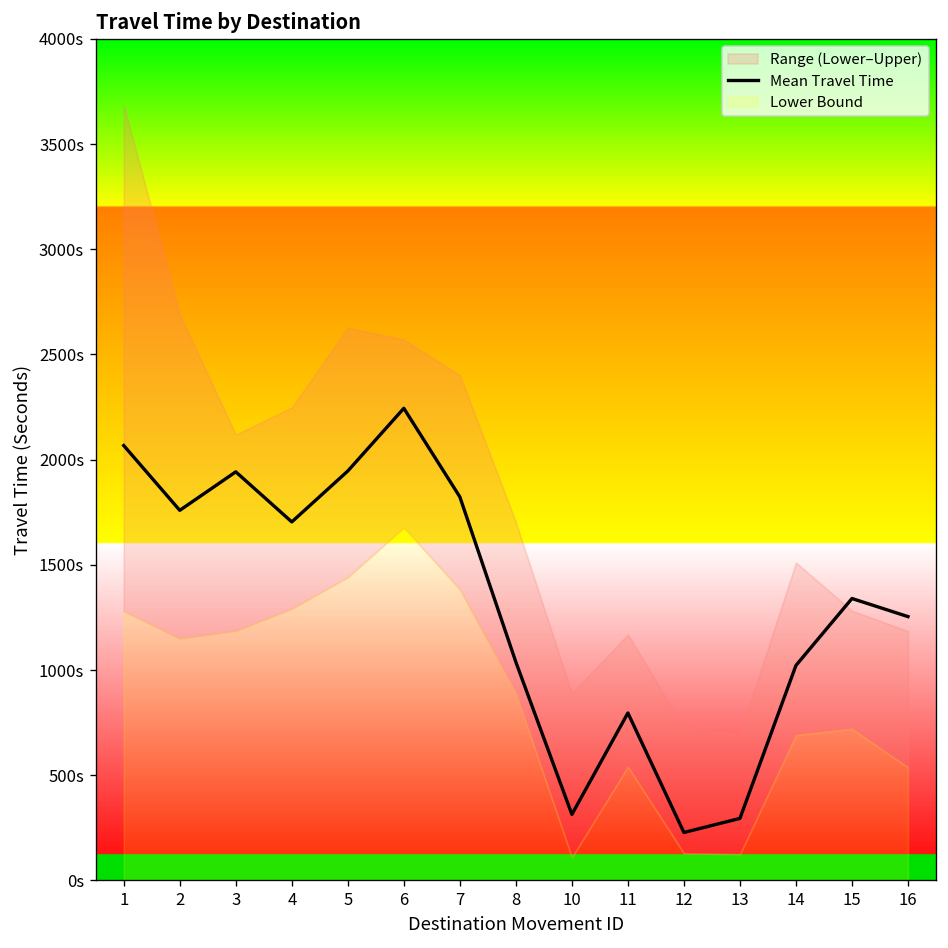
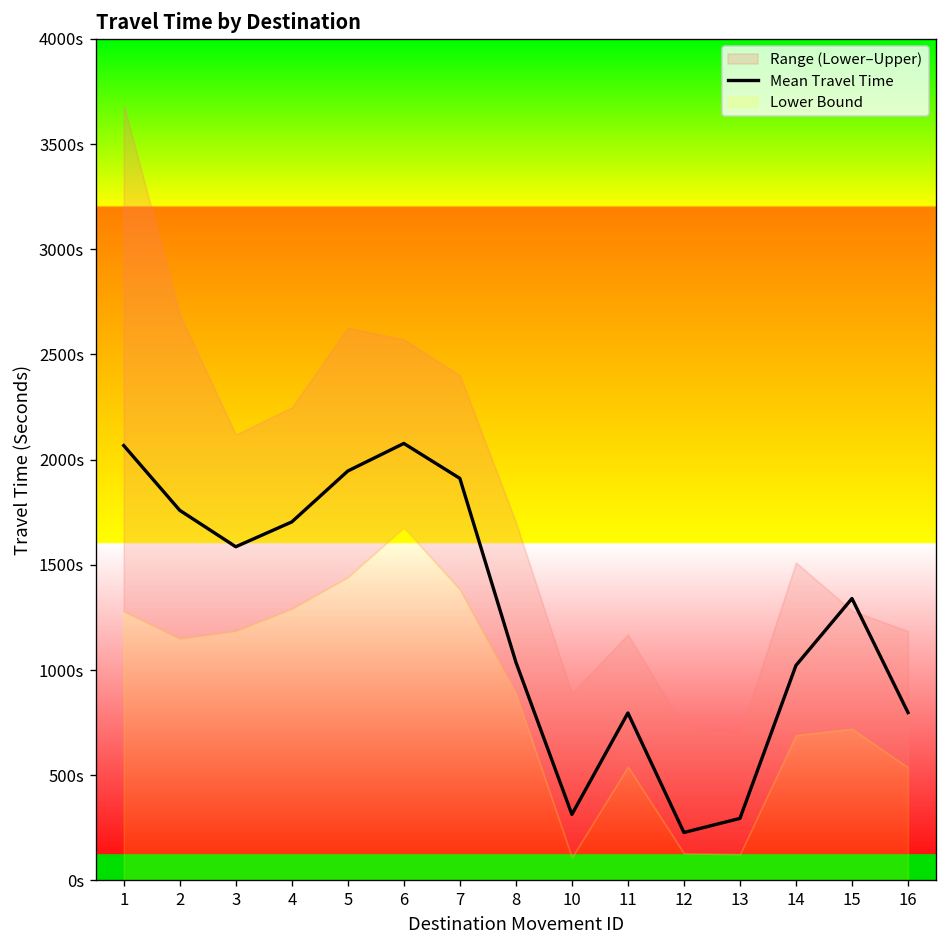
  {
    "Mean Travel Time": {
      "1": "2070s",
      "2": "1760s",
-     "3": "1940s",
+     "3": "1590s",
      "4": "1700s",
      "5": "1950s",
-     "6": "2240s",
-     "7": "1820s",
+     "6": "2080s",
+     "7": "1910s",
      "8": "1040s",
      "10": "310s",
      "11": "800s",
      "12": "230s",
      "13": "300s",
      "14": "1020s",
      "15": "1340s",
-     "16": "1250s"
+     "16": "800s"
    }
  }
